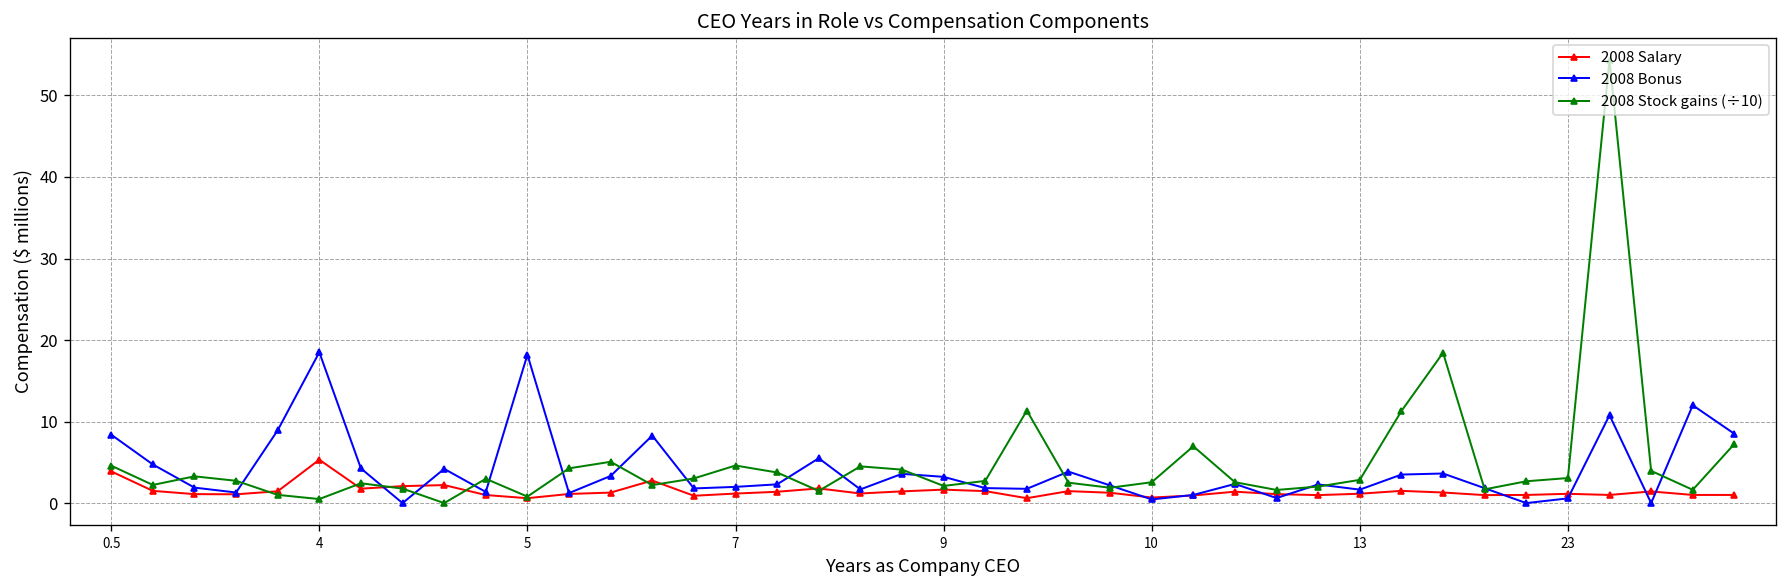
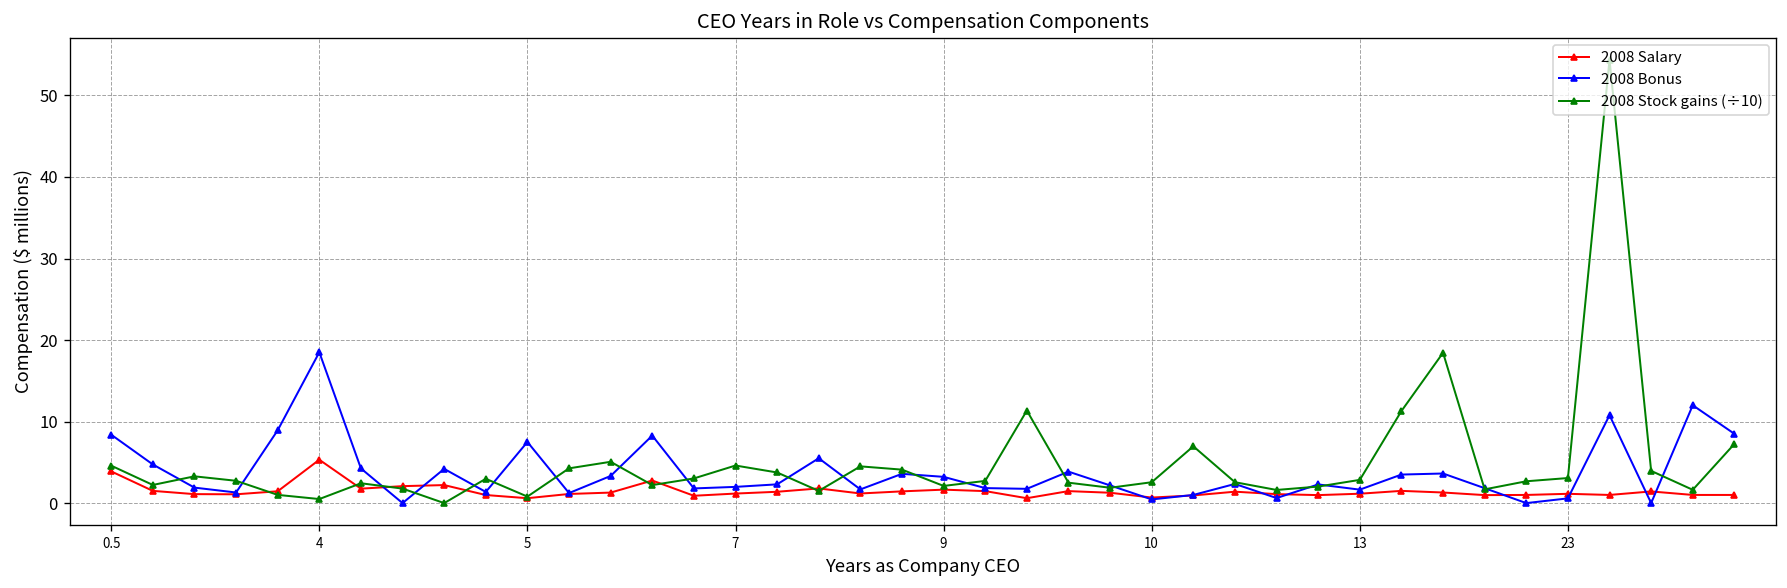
  {
    "2008 Salary": {
      "0.5": 4
    },
    "2008 Bonus": {
      "0.5": 8,
-     "5": 18
+     "5": 8
    },
    "2008 Stock gains (÷10)": {
      "0.5": 5,
      "10": 3
    }
  }
